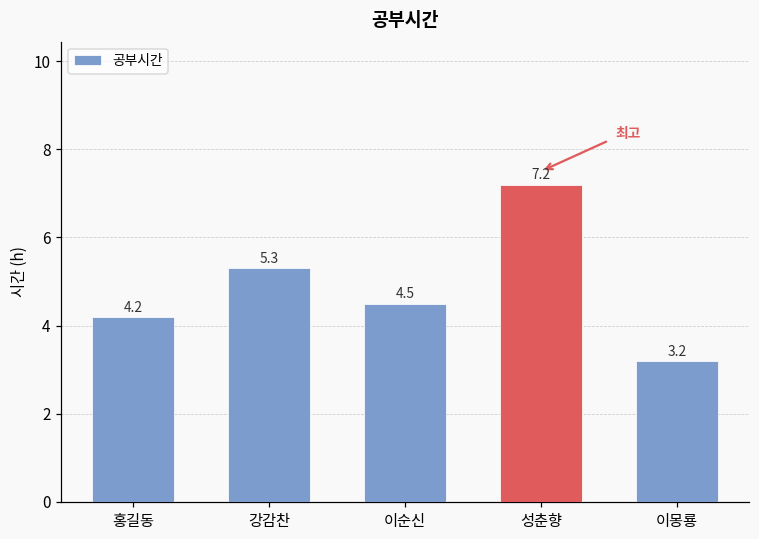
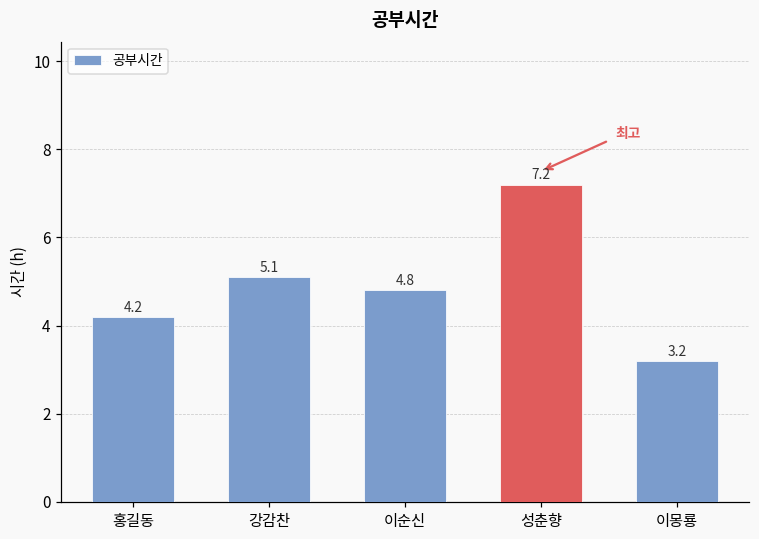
  {
    "홍길동": 4.2,
-   "강감찬": 5.3,
-   "이순신": 4.5,
+   "강감찬": 5.1,
+   "이순신": 4.8,
    "성춘향": 7.2,
    "이몽룡": 3.2
  }
